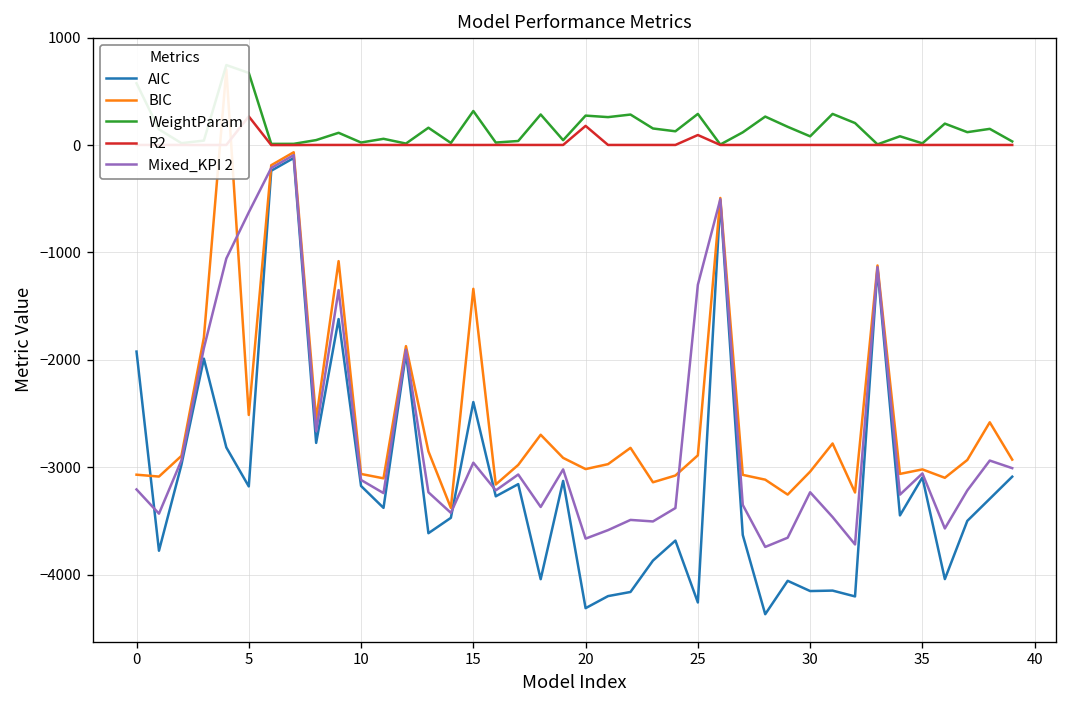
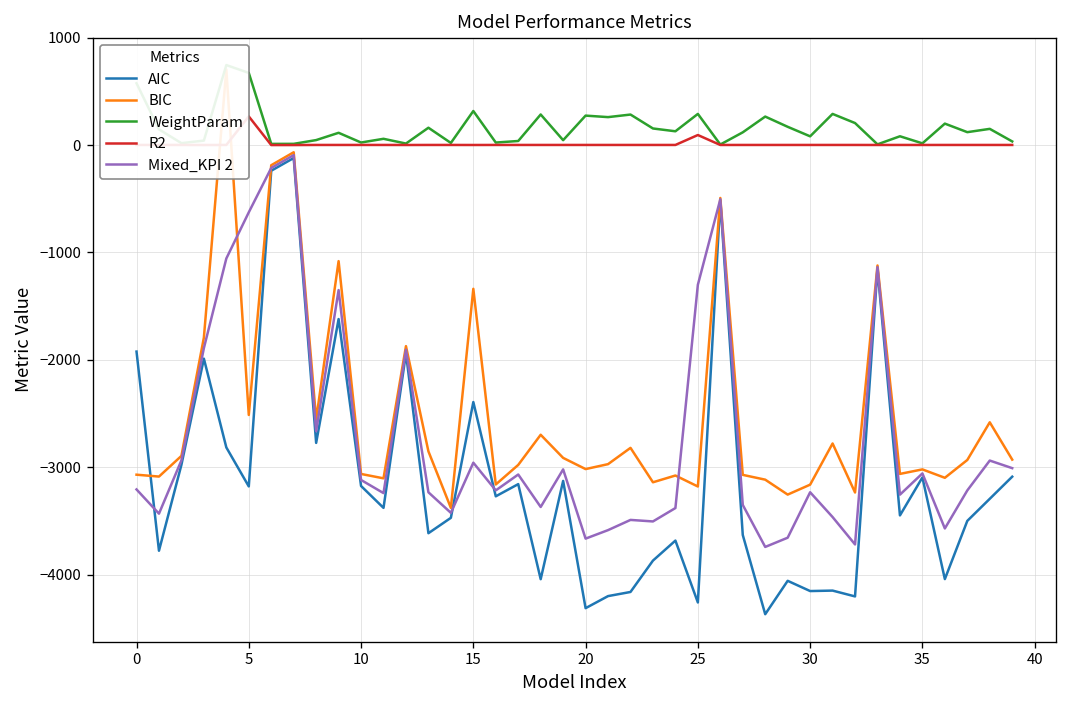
  {
    "AIC": {
      "0": -1900,
      "5": -3200,
      "10": -3200,
      "15": -2400,
      "20": -4300,
      "25": -4300,
      "30": -4200,
      "35": -3100
    },
    "BIC": {
      "0": -3100,
      "5": -2500,
      "10": -3100,
      "15": -1300,
      "20": -3000,
-     "25": -2900,
-     "30": -3000,
+     "25": -3200,
+     "30": -3200,
      "35": -3000
    },
    "WeightParam": {
      "15": 300,
      "20": 300,
      "25": 300,
      "30": 100
    },
    "R2": {
      "15": 0,
-     "20": 200,
+     "20": 0,
      "25": 100,
      "30": 0
    },
    "Mixed_KPI 2": {
      "0": -3200,
      "5": -600,
      "10": -3100,
      "15": -3000,
      "20": -3700,
      "25": -1300,
      "30": -3200,
      "35": -3100
    }
  }
